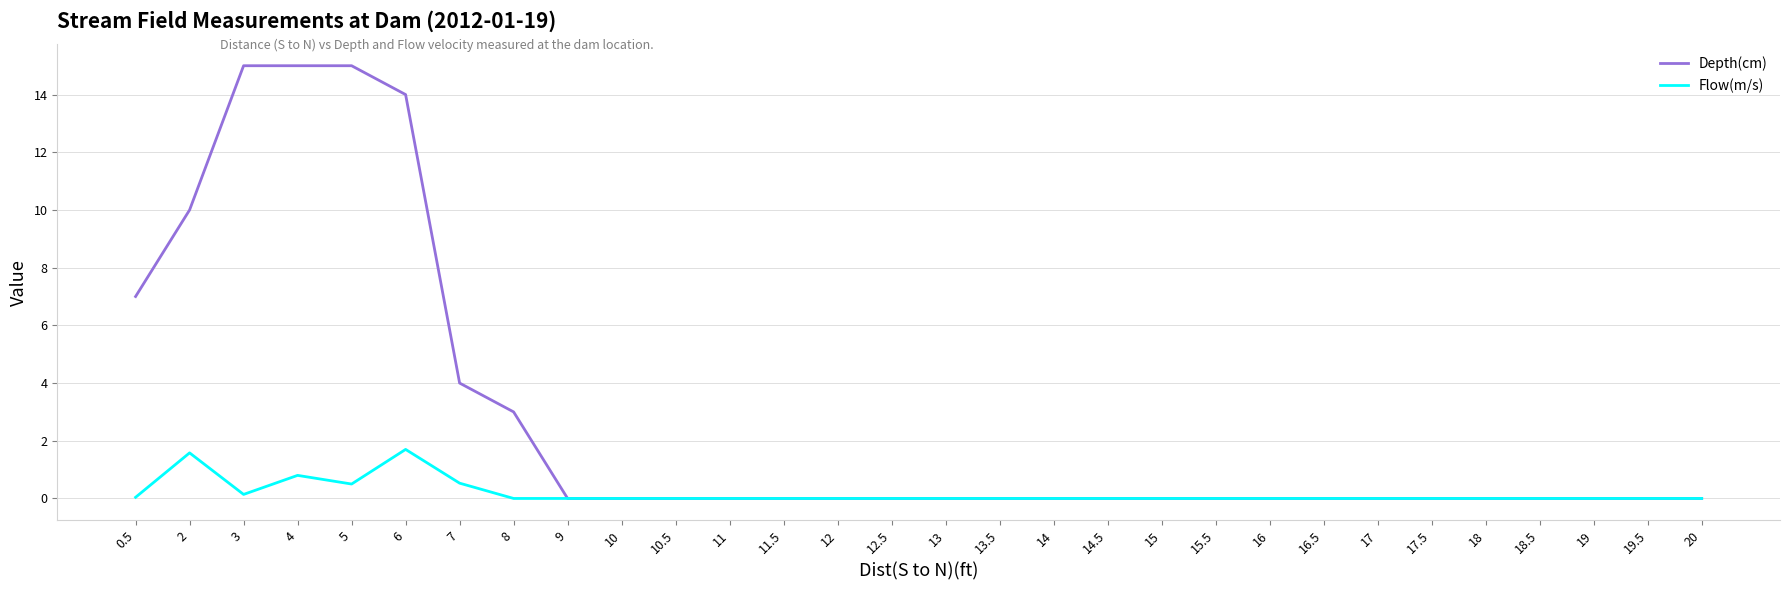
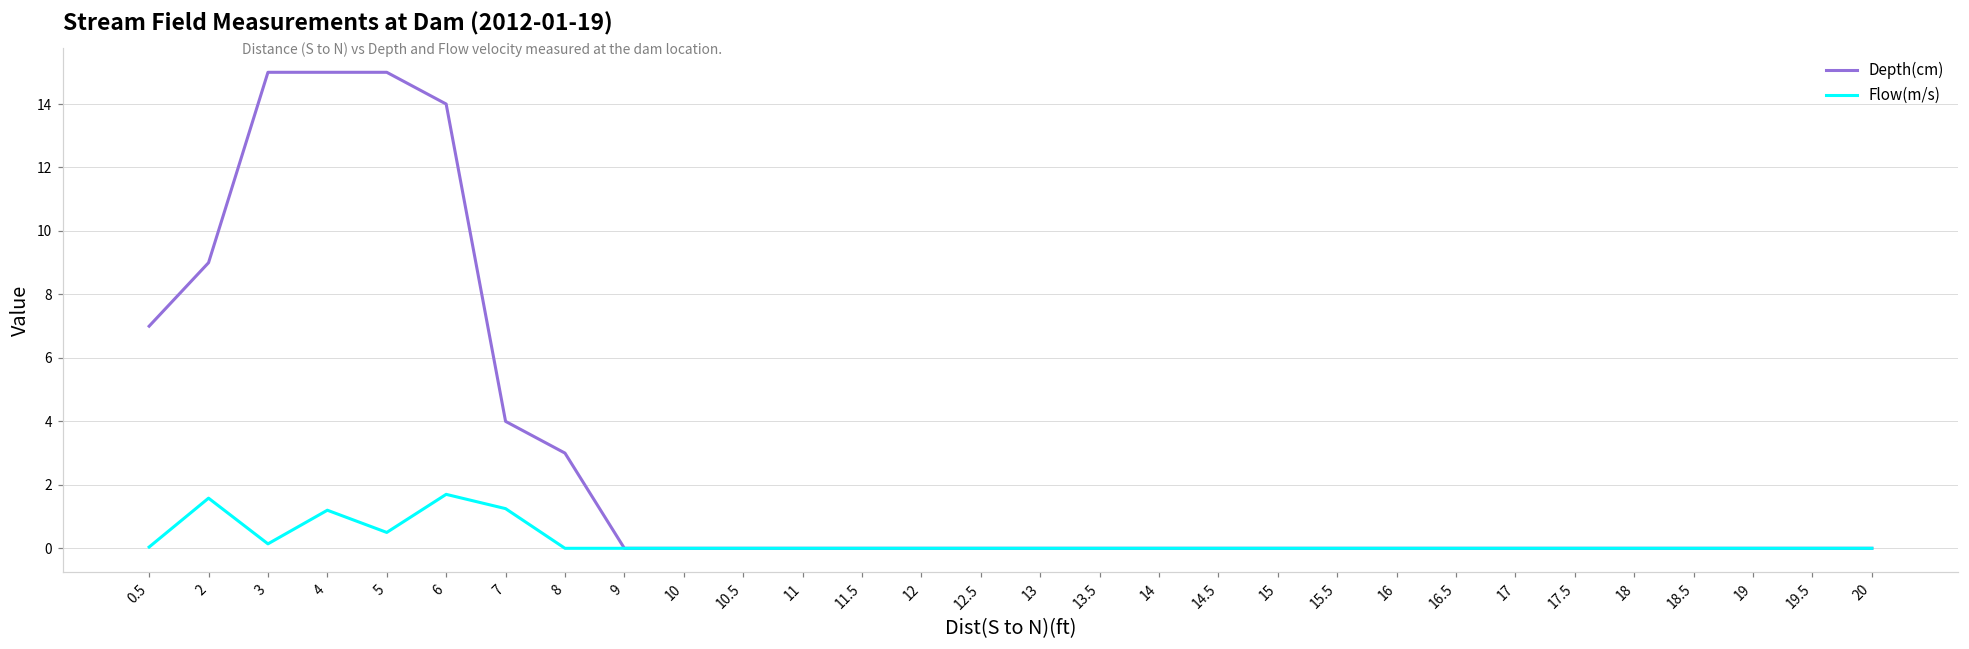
  {
    "Depth(cm)": {
      "0.5": 7,
-     "2": 10,
+     "2": 9,
      "3": 15,
      "4": 15,
      "5": 15,
      "6": 14,
      "7": 4,
      "8": 3
    },
    "Flow(m/s)": {
      "0.5": 0.0,
      "2": 1.6,
      "3": 0.1,
-     "4": 0.8,
+     "4": 1.2,
      "5": 0.5,
      "6": 1.7,
-     "7": 0.5,
+     "7": 1.3,
      "8": 0.0
    }
  }
